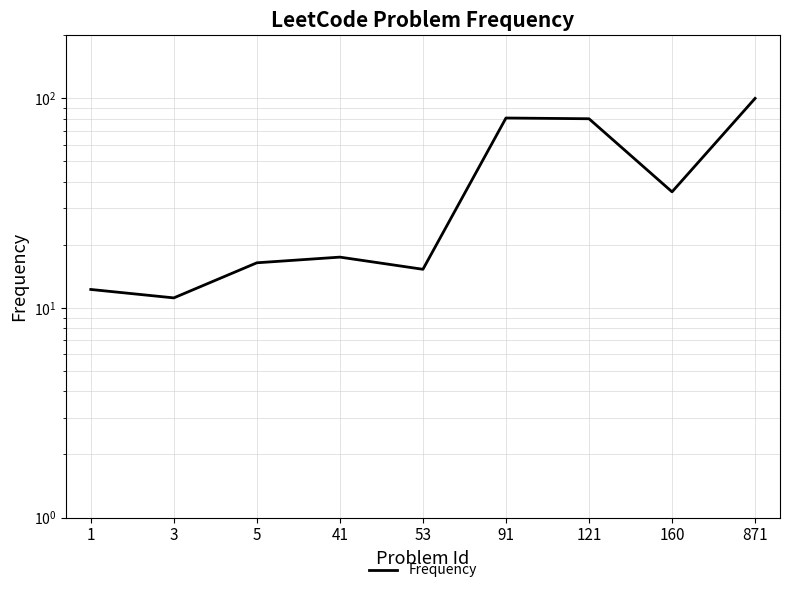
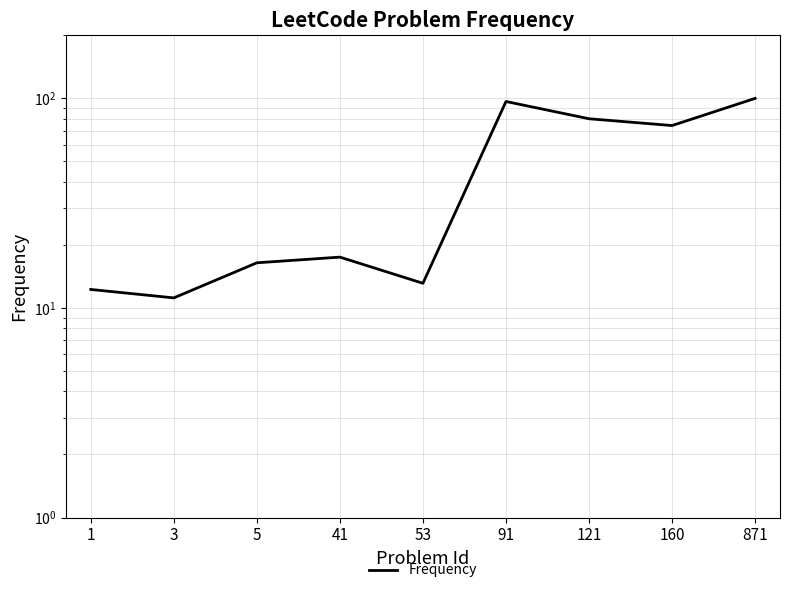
  {
    "1": 12,
    "3": 11,
    "5": 16,
    "41": 17,
-   "53": 15,
-   "91": 81,
+   "53": 13,
+   "91": 100,
    "121": 80,
-   "160": 36,
+   "160": 74,
    "871": 100
  }
